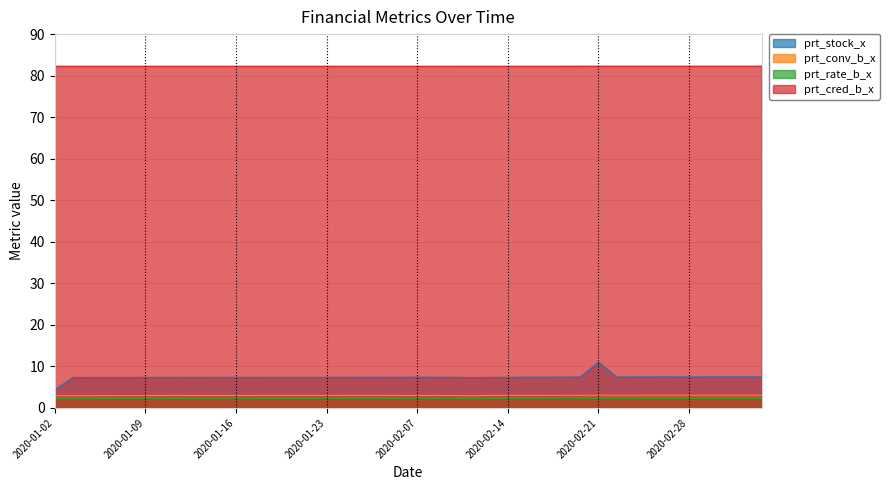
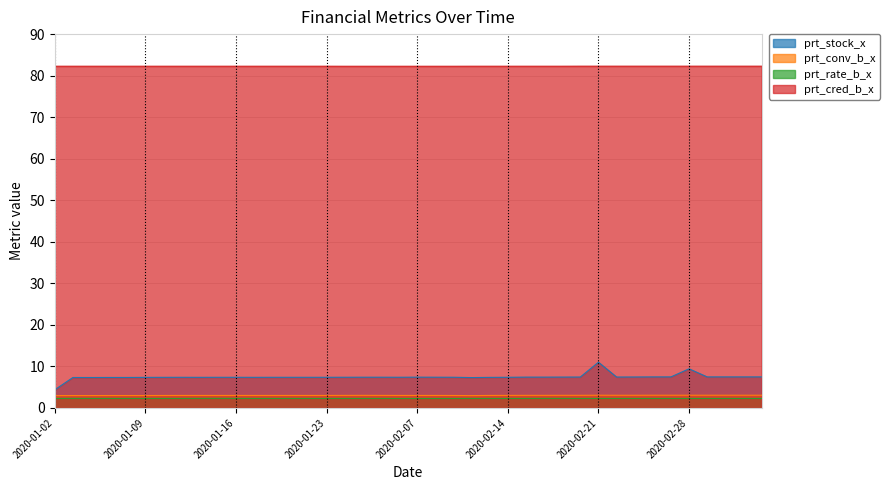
  {
    "prt_stock_x": {
      "2020-01-02": 4,
      "2020-01-09": 7,
      "2020-01-16": 7,
      "2020-01-23": 7,
      "2020-02-07": 7,
      "2020-02-14": 7,
      "2020-02-21": 11,
-     "2020-02-28": 7
+     "2020-02-28": 9
    },
    "prt_conv_b_x": {
      "2020-01-02": 3,
      "2020-01-09": 3,
      "2020-01-16": 3,
      "2020-01-23": 3,
      "2020-02-07": 3,
      "2020-02-14": 3,
      "2020-02-21": 3,
      "2020-02-28": 3
    },
    "prt_rate_b_x": {
      "2020-01-02": 2,
      "2020-01-09": 2,
      "2020-01-16": 2,
      "2020-01-23": 2,
      "2020-02-07": 2,
      "2020-02-14": 2,
      "2020-02-21": 2,
      "2020-02-28": 2
    },
    "prt_cred_b_x": {
      "2020-01-02": 82,
      "2020-01-09": 82,
      "2020-01-16": 82,
      "2020-01-23": 82,
      "2020-02-07": 82,
      "2020-02-14": 82,
      "2020-02-21": 82,
      "2020-02-28": 82
    }
  }
